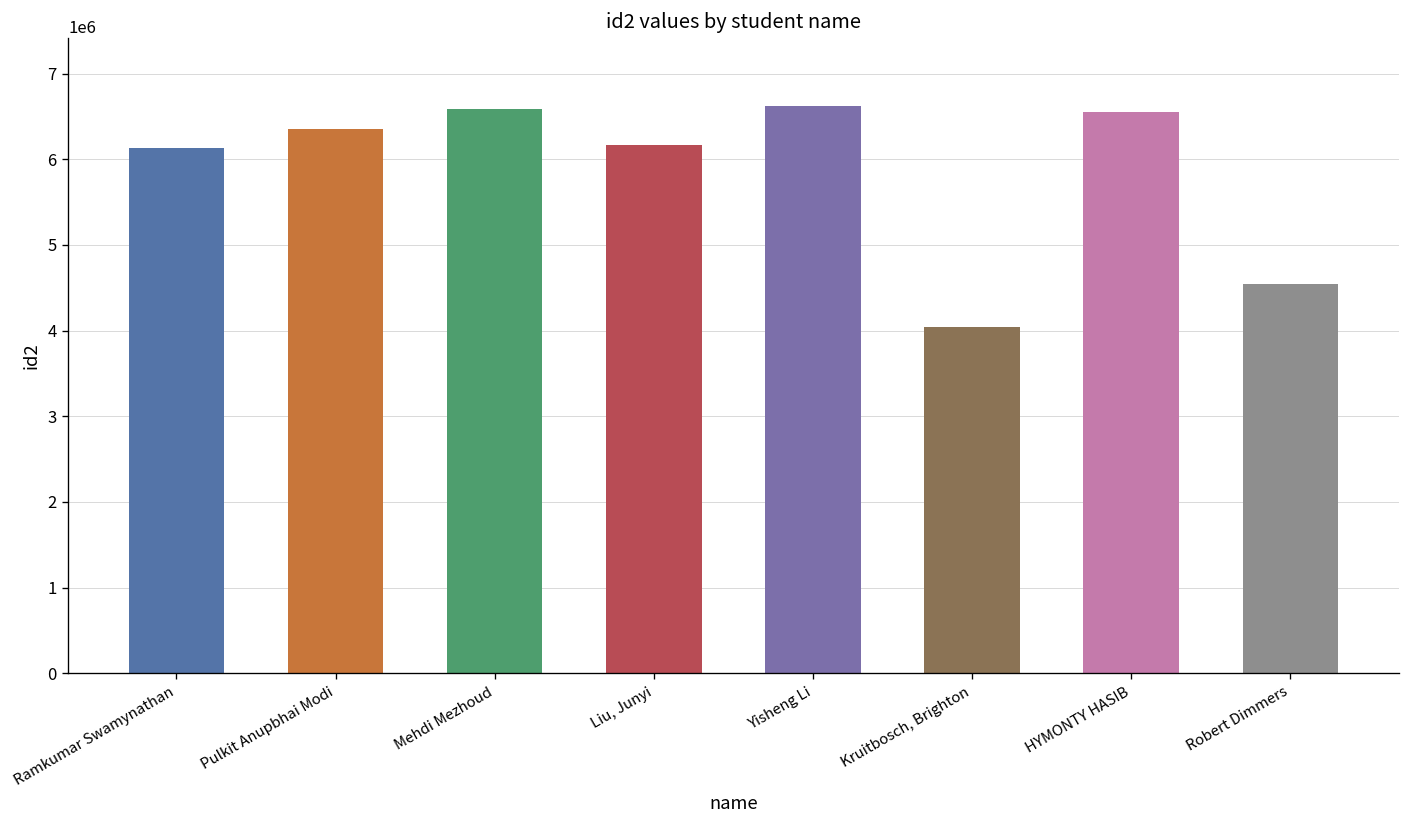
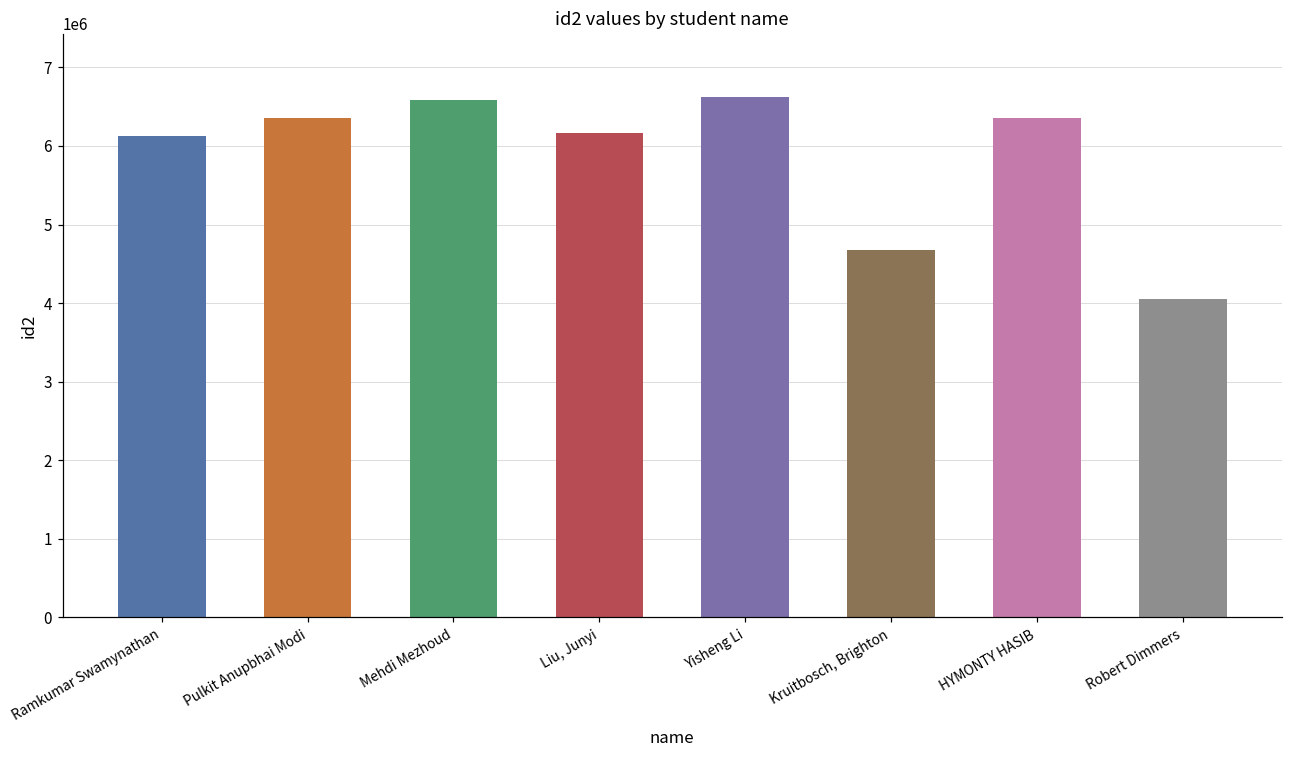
  {
    "Ramkumar Swamynathan": 6100000,
    "Pulkit Anupbhai Modi": 6400000,
    "Mehdi Mezhoud": 6600000,
    "Liu, Junyi": 6200000,
    "Yisheng Li": 6600000,
-   "Kruitbosch, Brighton": 4000000,
-   "HYMONTY HASIB": 6600000,
-   "Robert Dimmers": 4500000
+   "Kruitbosch, Brighton": 4700000,
+   "HYMONTY HASIB": 6400000,
+   "Robert Dimmers": 4100000
  }
